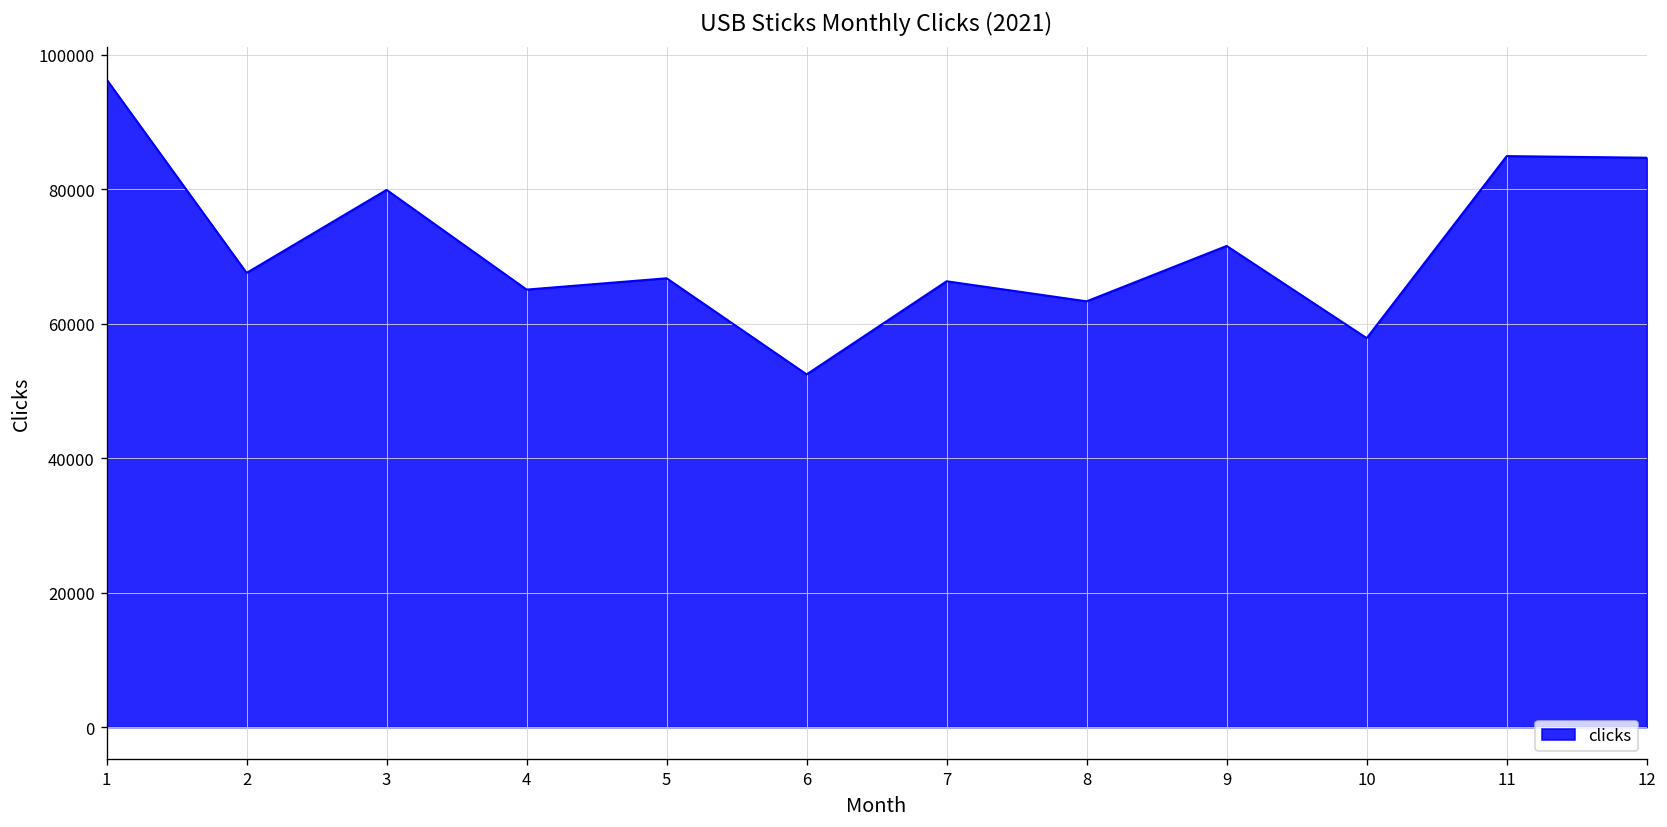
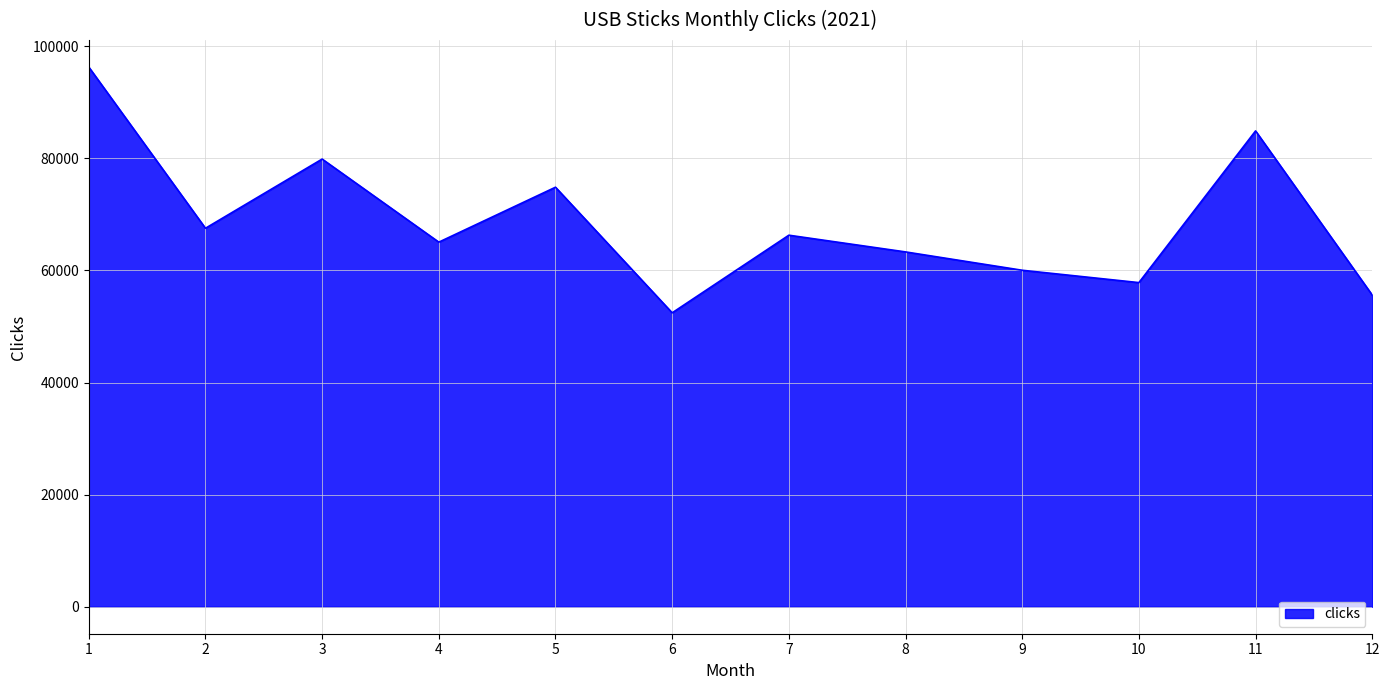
  {
    "1": 96000,
    "2": 68000,
    "3": 80000,
    "4": 65000,
-   "5": 67000,
+   "5": 75000,
    "6": 52000,
    "7": 66000,
    "8": 63000,
-   "9": 72000,
+   "9": 60000,
    "10": 58000,
    "11": 85000,
-   "12": 85000
+   "12": 56000
  }
